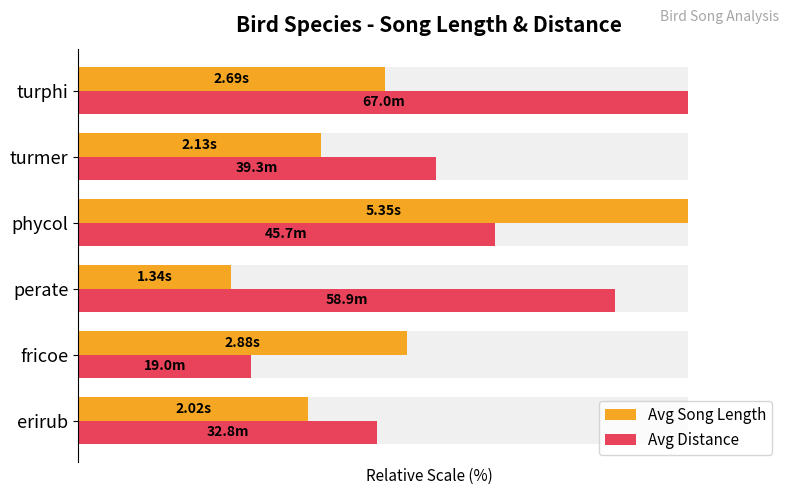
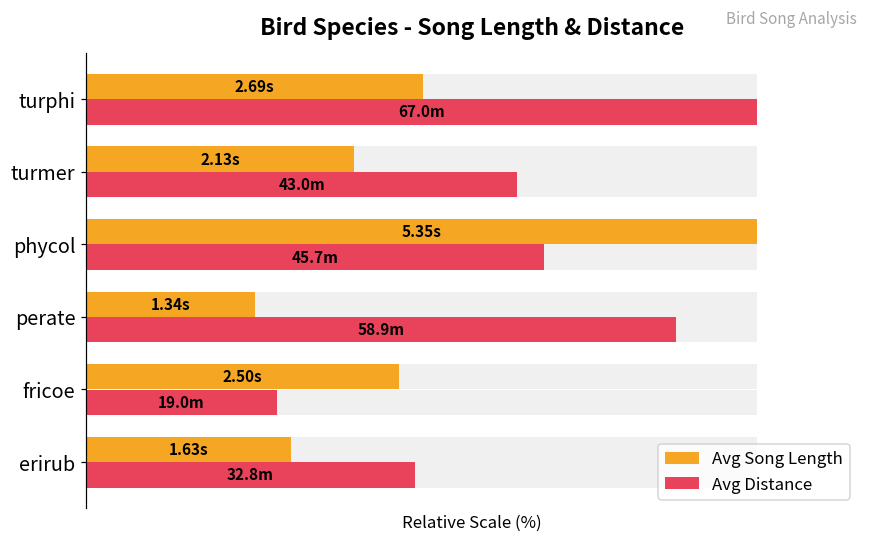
  {
    "Avg Song Length": {
-     "fricoe": "2.88s",
-     "erirub": "2.02s"
+     "fricoe": "2.50s",
+     "erirub": "1.63s"
    },
    "Avg Distance": {
-     "turmer": "39.3m"
+     "turmer": "43.0m"
    }
  }
